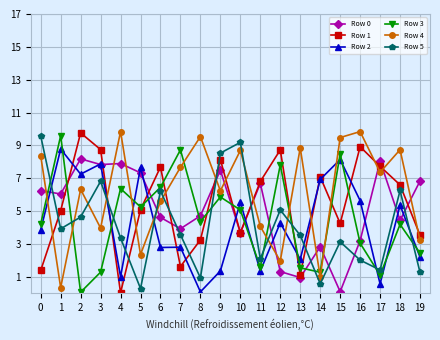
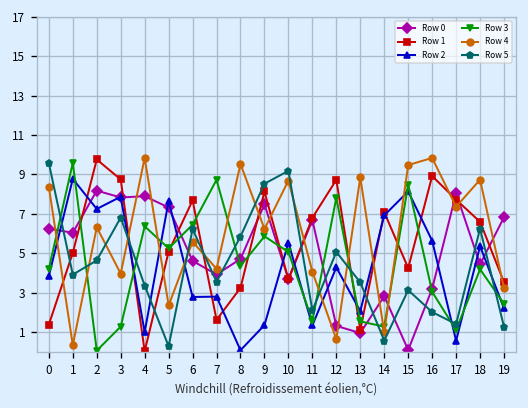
  {
    "Row 0": {
      "0": 6.3,
      "1": 6.0,
      "2": 8.2,
      "4": 7.9,
      "5": 7.3,
      "6": 4.6,
      "7": 3.9,
      "8": 4.7,
      "9": 7.5,
      "12": 1.3,
      "13": 1.0,
      "14": 2.8,
      "15": 0.1,
      "16": 3.2,
      "17": 8.0,
      "18": 4.4,
      "19": 6.8
    },
    "Row 1": {
      "0": 1.4,
      "1": 5.0,
      "2": 9.8,
      "3": 8.7,
      "4": 0.0,
      "5": 5.1,
      "6": 7.7,
      "7": 1.6,
      "8": 3.2,
      "9": 8.1,
      "12": 8.7,
      "13": 1.1,
      "14": 7.1,
      "15": 4.2,
      "16": 8.9,
      "17": 7.7,
      "18": 6.6,
      "19": 3.5
    },
    "Row 2": {
      "0": 3.9,
      "1": 8.8,
      "2": 7.3,
      "4": 1.0,
      "5": 7.7,
      "6": 2.8,
      "7": 2.8,
      "8": 0.1,
      "9": 1.4,
      "10": 5.5,
      "11": 1.3,
      "12": 4.3,
      "13": 2.1,
      "14": 6.9,
      "15": 8.1,
      "16": 5.6,
      "17": 0.6,
      "18": 5.4,
      "19": 2.2
    },
    "Row 3": {
      "0": 4.2,
      "1": 9.6,
      "2": 0.1,
      "3": 1.3,
      "4": 6.4,
      "5": 5.2,
      "6": 6.5,
      "7": 8.7,
      "8": 4.4,
      "9": 5.9,
      "10": 5.1,
      "11": 1.6,
      "12": 7.8,
      "13": 1.5,
      "14": 1.3,
      "15": 8.5,
      "16": 3.0,
      "17": 1.1,
      "18": 4.2,
      "19": 2.4
    },
    "Row 4": {
      "0": 8.4,
      "1": 0.3,
      "2": 6.3,
      "3": 4.0,
      "4": 9.8,
      "5": 2.4,
      "6": 5.6,
-     "7": 7.7,
+     "7": 4.2,
      "8": 9.5,
      "9": 6.2,
      "10": 8.7,
      "11": 4.1,
-     "12": 2.0,
+     "12": 0.6,
      "13": 8.8,
      "14": 1.0,
      "15": 9.5,
      "16": 9.8,
      "17": 7.4,
      "18": 8.7,
      "19": 3.2
    },
    "Row 5": {
      "0": 9.6,
      "1": 3.9,
      "2": 4.6,
      "3": 6.8,
      "4": 3.4,
      "5": 0.3,
      "6": 6.2,
      "7": 3.6,
-     "8": 0.9,
+     "8": 5.9,
      "9": 8.5,
      "10": 9.2,
      "11": 2.1,
      "12": 5.1,
      "13": 3.5,
      "14": 0.6,
      "15": 3.1,
      "16": 2.0,
      "17": 1.4,
      "18": 6.3,
      "19": 1.3
    }
  }
